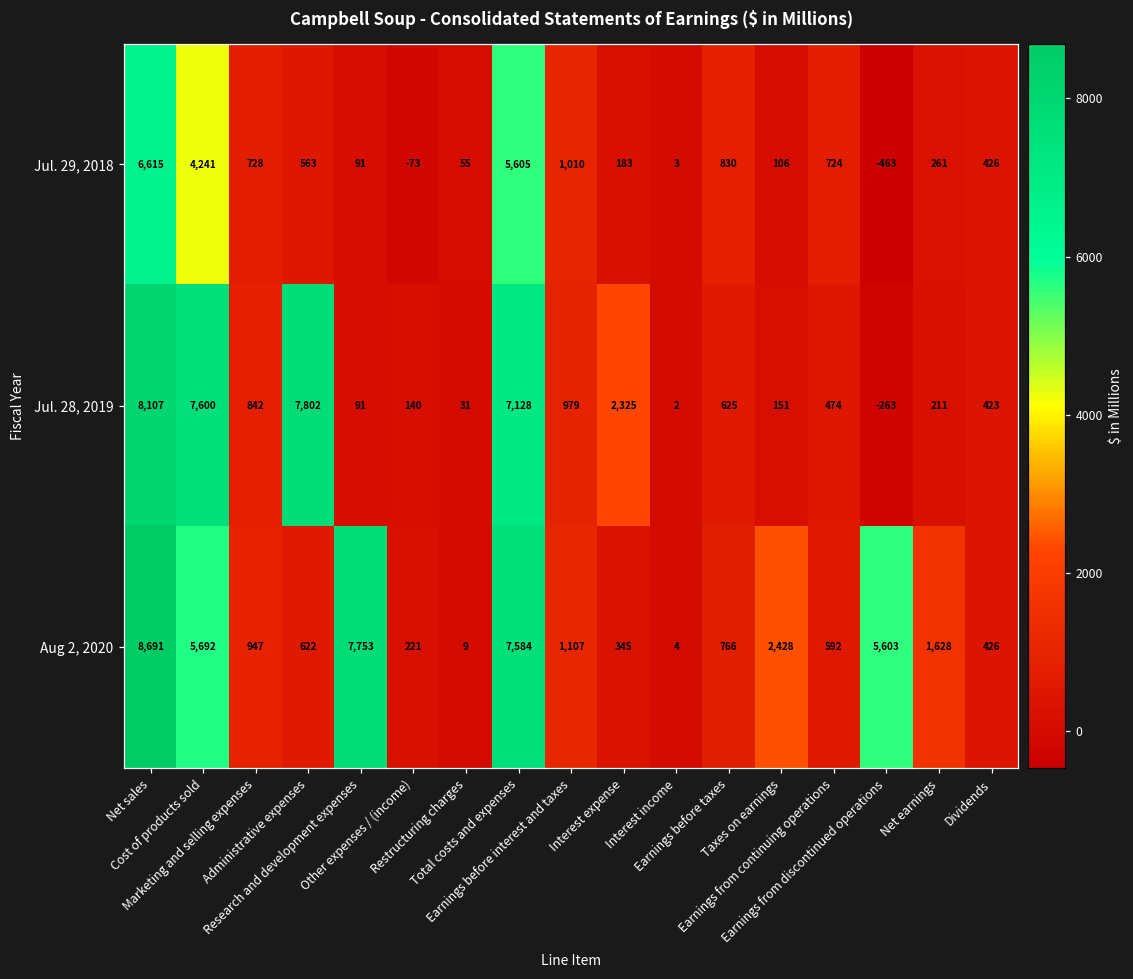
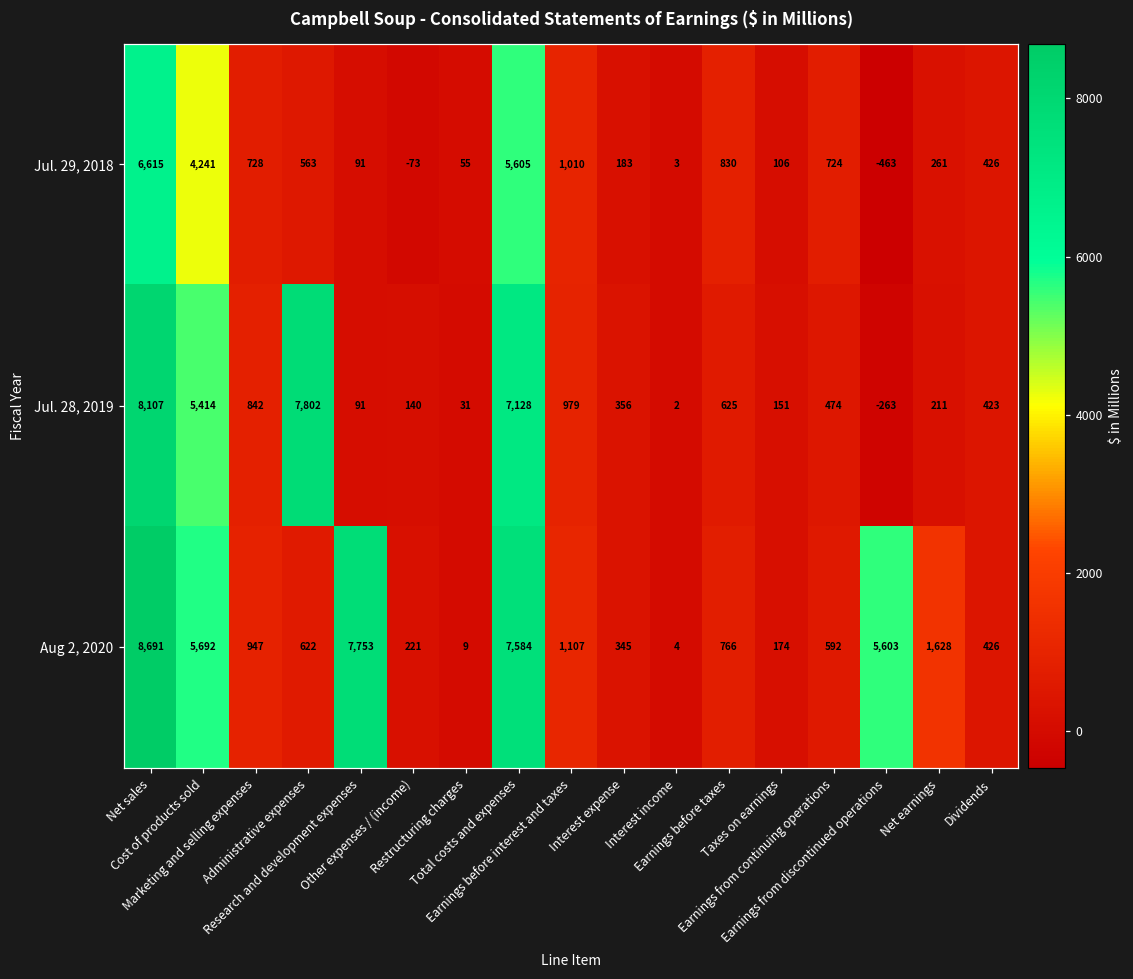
  {
    "Jul. 29, 2018": {
      "Net sales": "6,615",
      "Cost of products sold": "4,241",
      "Marketing and selling expenses": "728",
      "Administrative expenses": "563",
      "Research and development expenses": "91",
      "Other expenses / (income)": "-73",
      "Restructuring charges": "55",
      "Total costs and expenses": "5,605",
      "Earnings before interest and taxes": "1,010",
      "Interest expense": "183",
      "Interest income": "3",
      "Earnings before taxes": "830",
      "Taxes on earnings": "106",
      "Earnings from continuing operations": "724",
      "Earnings from discontinued operations": "-463",
      "Net earnings": "261",
      "Dividends": "426"
    },
    "Jul. 28, 2019": {
      "Net sales": "8,107",
-     "Cost of products sold": "7,600",
+     "Cost of products sold": "5,414",
      "Marketing and selling expenses": "842",
      "Administrative expenses": "7,802",
      "Research and development expenses": "91",
      "Other expenses / (income)": "140",
      "Restructuring charges": "31",
      "Total costs and expenses": "7,128",
      "Earnings before interest and taxes": "979",
-     "Interest expense": "2,325",
+     "Interest expense": "356",
      "Interest income": "2",
      "Earnings before taxes": "625",
      "Taxes on earnings": "151",
      "Earnings from continuing operations": "474",
      "Earnings from discontinued operations": "-263",
      "Net earnings": "211",
      "Dividends": "423"
    },
    "Aug 2, 2020": {
      "Net sales": "8,691",
      "Cost of products sold": "5,692",
      "Marketing and selling expenses": "947",
      "Administrative expenses": "622",
      "Research and development expenses": "7,753",
      "Other expenses / (income)": "221",
      "Restructuring charges": "9",
      "Total costs and expenses": "7,584",
      "Earnings before interest and taxes": "1,107",
      "Interest expense": "345",
      "Interest income": "4",
      "Earnings before taxes": "766",
-     "Taxes on earnings": "2,428",
+     "Taxes on earnings": "174",
      "Earnings from continuing operations": "592",
      "Earnings from discontinued operations": "5,603",
      "Net earnings": "1,628",
      "Dividends": "426"
    }
  }
